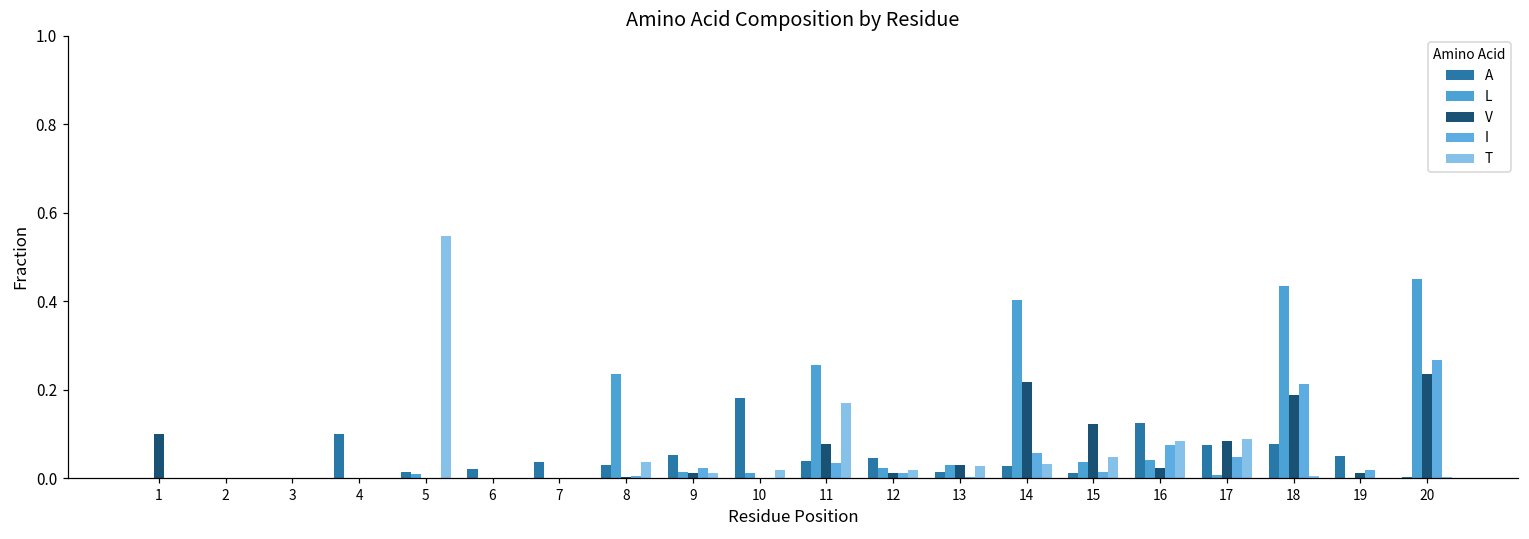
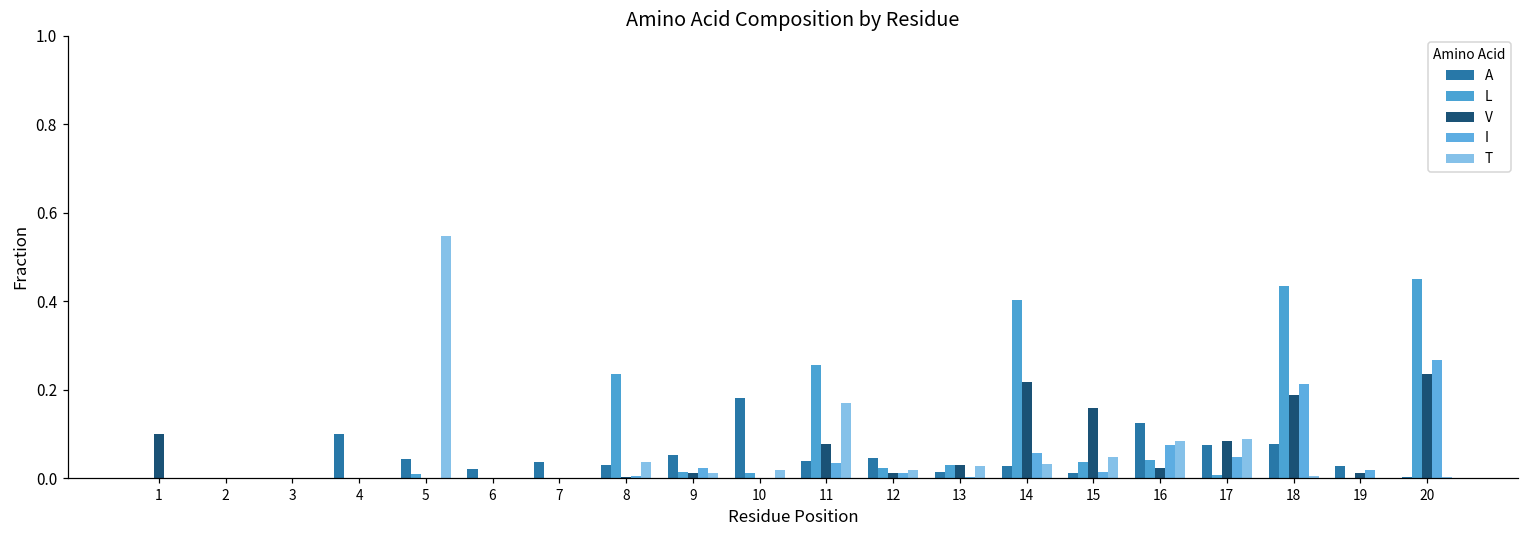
  {
    "A": {
      "1": 0.00,
      "2": 0.00,
      "3": 0.00,
      "4": 0.10,
-     "5": 0.01,
+     "5": 0.04,
      "6": 0.02,
      "7": 0.04,
      "8": 0.03,
      "9": 0.05,
      "10": 0.18,
      "11": 0.04,
      "12": 0.05,
      "13": 0.01,
      "14": 0.03,
      "15": 0.01,
      "16": 0.13,
      "17": 0.07,
      "18": 0.08,
-     "19": 0.05
+     "19": 0.03
    },
    "V": {
      "1": 0.10,
      "2": 0.00,
      "3": 0.00,
      "4": 0.00,
      "5": 0.00,
      "6": 0.00,
      "7": 0.00,
      "9": 0.01,
      "10": 0.00,
      "11": 0.08,
      "12": 0.01,
      "13": 0.03,
      "14": 0.22,
-     "15": 0.12,
+     "15": 0.16,
      "16": 0.02,
      "17": 0.08,
      "18": 0.19,
      "19": 0.01,
      "20": 0.23
    }
  }
